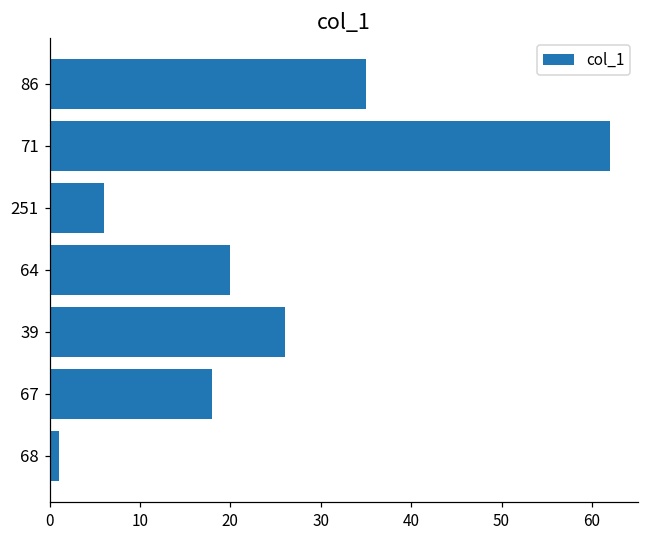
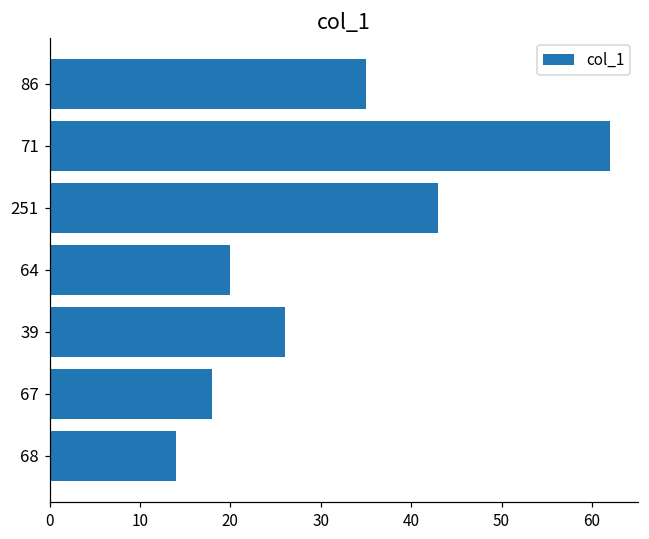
  {
    "86": 35,
    "71": 62,
-   "251": 6,
+   "251": 43,
    "64": 20,
    "39": 26,
    "67": 18,
-   "68": 1
+   "68": 14
  }
